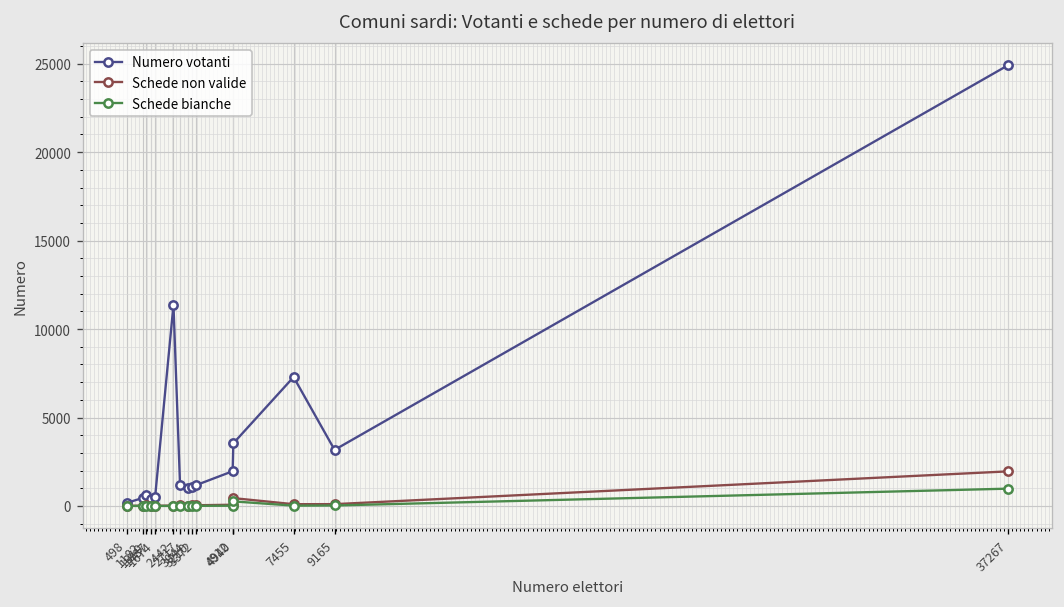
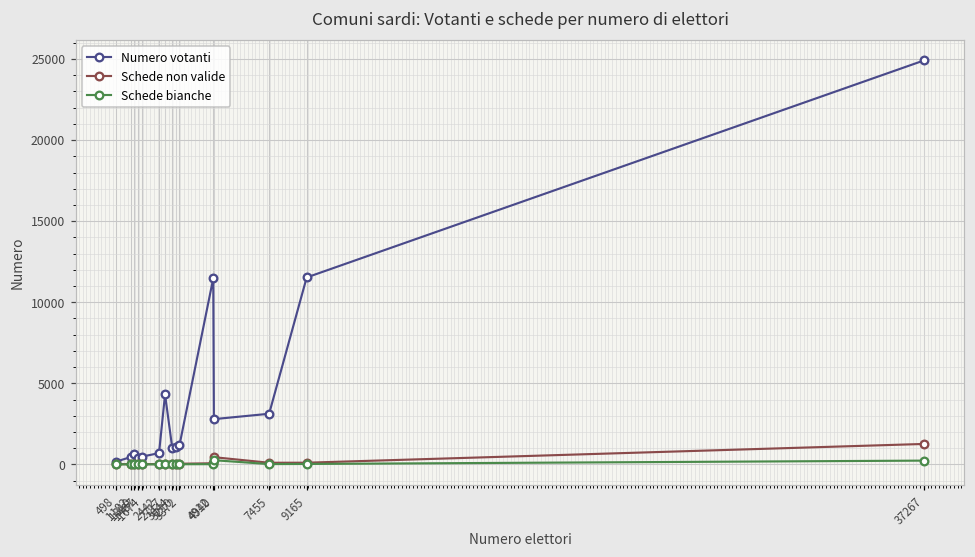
  {
    "Numero votanti": {
      "1182": 500,
      "1310": 600,
      "1487": 400,
      "1674": 500,
-     "2442": 11400,
-     "2717": 1200,
+     "2442": 700,
+     "2717": 4300,
      "3044": 1000,
      "3210": 1100,
      "3372": 1200,
-     "4912": 2000,
-     "4940": 3500,
-     "7455": 7300,
-     "9165": 3200,
+     "4912": 11500,
+     "4940": 2800,
+     "7455": 3100,
+     "9165": 11500,
      "37267": 24900
    },
    "Schede non valide": {
      "4940": 400,
-     "37267": 2000
+     "37267": 1300
    },
    "Schede bianche": {
      "4940": 300,
-     "37267": 1000
+     "37267": 200
    }
  }
